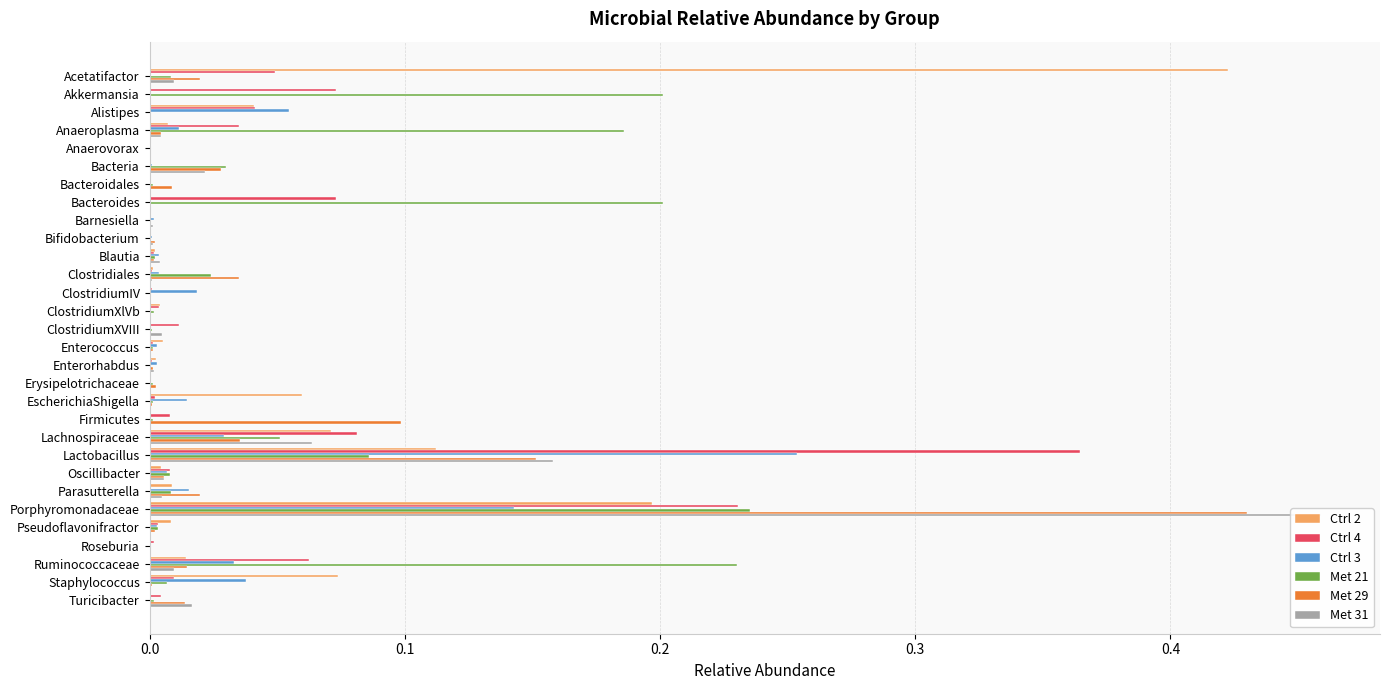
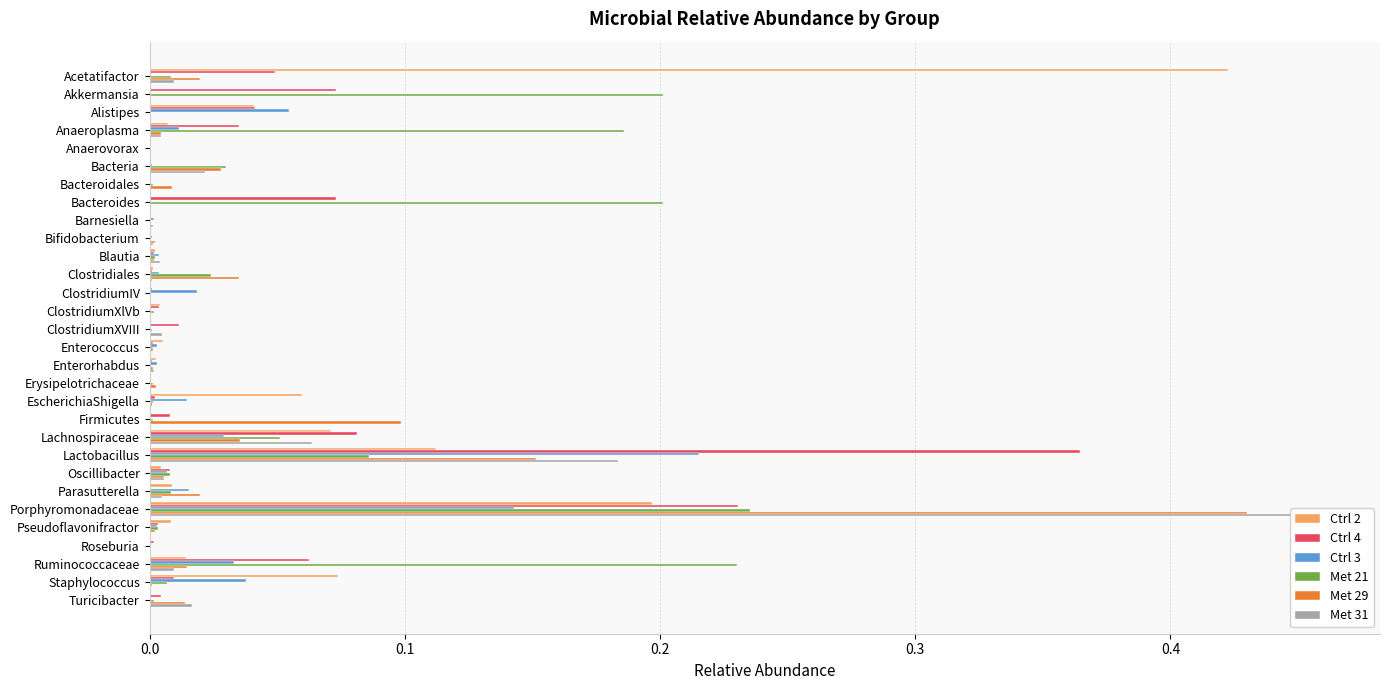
  {
    "Ctrl 2": {
      "Acetatifactor": 0.423,
      "Alistipes": 0.041,
      "Anaeroplasma": 0.007,
      "Anaerovorax": 0.000,
      "Bacteroidales": 0.000,
      "Blautia": 0.002,
      "Clostridiales": 0.001,
      "ClostridiumXlVb": 0.004,
      "ClostridiumXVIII": 0.000,
      "Enterococcus": 0.005,
      "Enterorhabdus": 0.002,
      "Erysipelotrichaceae": 0.000,
      "EscherichiaShigella": 0.060,
      "Lachnospiraceae": 0.071,
      "Lactobacillus": 0.112,
      "Oscillibacter": 0.004,
      "Parasutterella": 0.009,
      "Porphyromonadaceae": 0.197,
      "Pseudoflavonifractor": 0.008,
      "Roseburia": 0.000,
      "Ruminococcaceae": 0.014,
      "Staphylococcus": 0.074
    },
    "Ctrl 4": {
      "Acetatifactor": 0.049,
      "Akkermansia": 0.073,
      "Alistipes": 0.041,
      "Anaeroplasma": 0.035,
      "Bacteroides": 0.073,
      "Blautia": 0.002,
      "ClostridiumXlVb": 0.004,
      "ClostridiumXVIII": 0.012,
      "Enterococcus": 0.001,
      "Enterorhabdus": 0.001,
      "Erysipelotrichaceae": 0.000,
      "EscherichiaShigella": 0.002,
      "Firmicutes": 0.008,
      "Lachnospiraceae": 0.081,
      "Lactobacillus": 0.364,
      "Oscillibacter": 0.008,
      "Porphyromonadaceae": 0.231,
      "Pseudoflavonifractor": 0.003,
      "Roseburia": 0.002,
      "Ruminococcaceae": 0.062,
      "Staphylococcus": 0.010,
      "Turicibacter": 0.005
    },
    "Ctrl 3": {
      "Akkermansia": 0.000,
      "Alistipes": 0.055,
      "Anaeroplasma": 0.012,
      "Bacteria": 0.001,
      "Bacteroides": 0.000,
      "Barnesiella": 0.002,
      "Blautia": 0.004,
      "Clostridiales": 0.004,
      "ClostridiumIV": 0.018,
      "ClostridiumXlVb": 0.000,
      "ClostridiumXVIII": 0.000,
      "Enterococcus": 0.003,
      "Enterorhabdus": 0.003,
      "Erysipelotrichaceae": 0.000,
      "EscherichiaShigella": 0.015,
      "Firmicutes": 0.000,
      "Lachnospiraceae": 0.029,
-     "Lactobacillus": 0.254,
+     "Lactobacillus": 0.215,
      "Oscillibacter": 0.007,
      "Parasutterella": 0.015,
      "Porphyromonadaceae": 0.143,
      "Pseudoflavonifractor": 0.003,
      "Ruminococcaceae": 0.033,
      "Staphylococcus": 0.038
    },
    "Met 21": {
      "Acetatifactor": 0.009,
      "Akkermansia": 0.201,
      "Alistipes": 0.000,
      "Anaeroplasma": 0.186,
      "Anaerovorax": 0.000,
      "Bacteria": 0.030,
      "Bacteroidales": 0.001,
      "Bacteroides": 0.201,
      "Blautia": 0.002,
      "Clostridiales": 0.024,
      "ClostridiumIV": 0.000,
      "ClostridiumXlVb": 0.002,
      "ClostridiumXVIII": 0.001,
      "Enterococcus": 0.001,
      "Erysipelotrichaceae": 0.001,
      "EscherichiaShigella": 0.001,
      "Firmicutes": 0.001,
      "Lachnospiraceae": 0.051,
      "Lactobacillus": 0.086,
      "Oscillibacter": 0.008,
      "Parasutterella": 0.008,
      "Porphyromonadaceae": 0.235,
      "Pseudoflavonifractor": 0.003,
      "Roseburia": 0.000,
      "Ruminococcaceae": 0.230,
      "Staphylococcus": 0.007,
      "Turicibacter": 0.002
    },
    "Met 29": {
      "Acetatifactor": 0.020,
      "Alistipes": 0.000,
      "Anaeroplasma": 0.005,
      "Anaerovorax": 0.000,
      "Bacteria": 0.028,
      "Bacteroidales": 0.009,
      "Barnesiella": 0.000,
      "Bifidobacterium": 0.002,
      "Blautia": 0.002,
      "Clostridiales": 0.035,
      "ClostridiumIV": 0.000,
      "ClostridiumXVIII": 0.000,
      "Enterococcus": 0.001,
      "Enterorhabdus": 0.001,
      "Erysipelotrichaceae": 0.002,
      "Firmicutes": 0.098,
      "Lachnospiraceae": 0.036,
      "Lactobacillus": 0.151,
      "Oscillibacter": 0.006,
      "Parasutterella": 0.020,
      "Porphyromonadaceae": 0.430,
      "Pseudoflavonifractor": 0.002,
      "Ruminococcaceae": 0.015,
      "Turicibacter": 0.014
    },
    "Met 31": {
      "Acetatifactor": 0.010,
      "Akkermansia": 0.000,
      "Anaeroplasma": 0.005,
      "Anaerovorax": 0.000,
      "Bacteria": 0.022,
      "Bacteroides": 0.000,
      "Barnesiella": 0.001,
      "Bifidobacterium": 0.001,
      "Blautia": 0.004,
      "ClostridiumXVIII": 0.005,
      "Enterorhabdus": 0.002,
      "Firmicutes": 0.000,
      "Lachnospiraceae": 0.064,
-     "Lactobacillus": 0.158,
+     "Lactobacillus": 0.184,
      "Oscillibacter": 0.006,
      "Parasutterella": 0.005,
      "Ruminococcaceae": 0.010,
      "Turicibacter": 0.016
    }
  }
